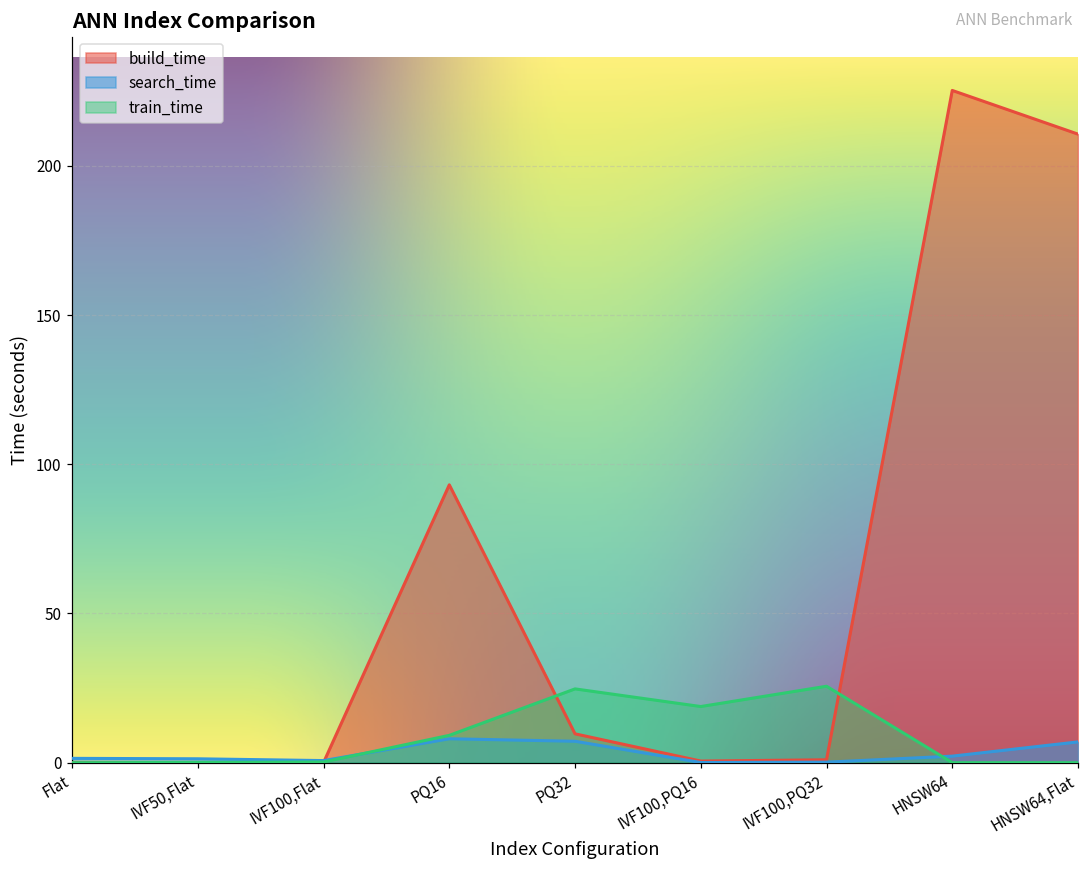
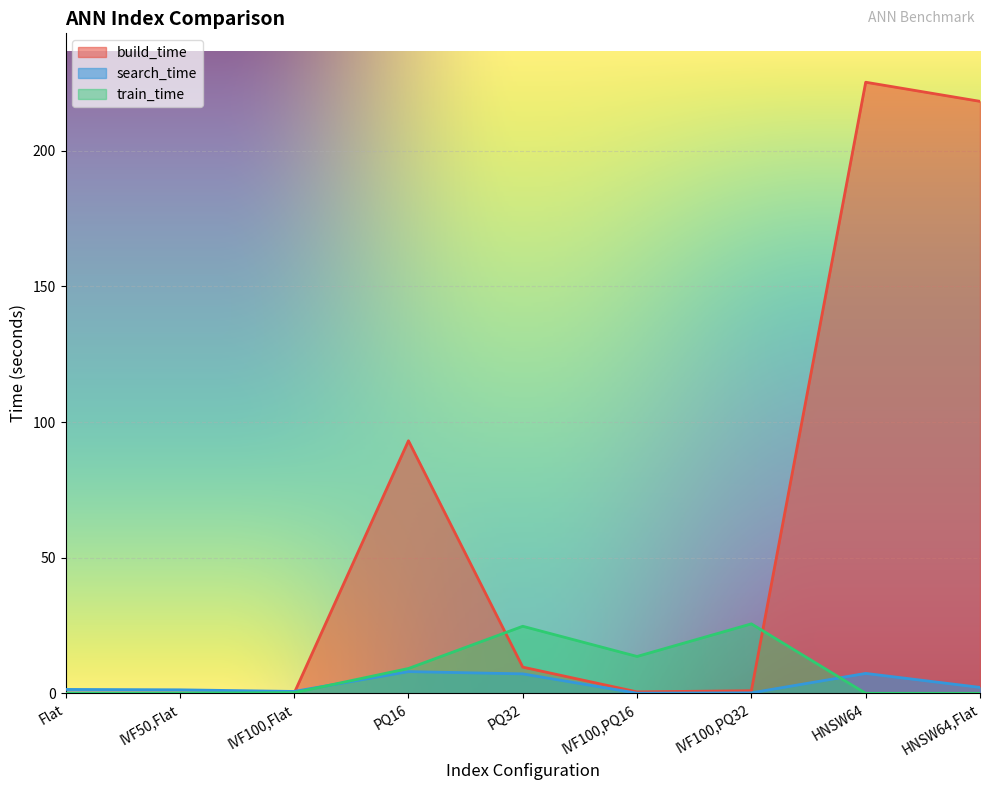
  {
    "build_time": {
      "PQ16": 93,
      "PQ32": 10,
      "HNSW64": 225,
-     "HNSW64,Flat": 211
+     "HNSW64,Flat": 218
    },
    "search_time": {
      "Flat": 1,
      "IVF50,Flat": 1,
      "PQ16": 8,
      "PQ32": 7,
-     "HNSW64": 2,
-     "HNSW64,Flat": 7
+     "HNSW64": 7,
+     "HNSW64,Flat": 2
    },
    "train_time": {
      "PQ16": 9,
      "PQ32": 25,
-     "IVF100,PQ16": 19,
+     "IVF100,PQ16": 14,
      "IVF100,PQ32": 26,
      "HNSW64": 0,
      "HNSW64,Flat": 0
    }
  }
